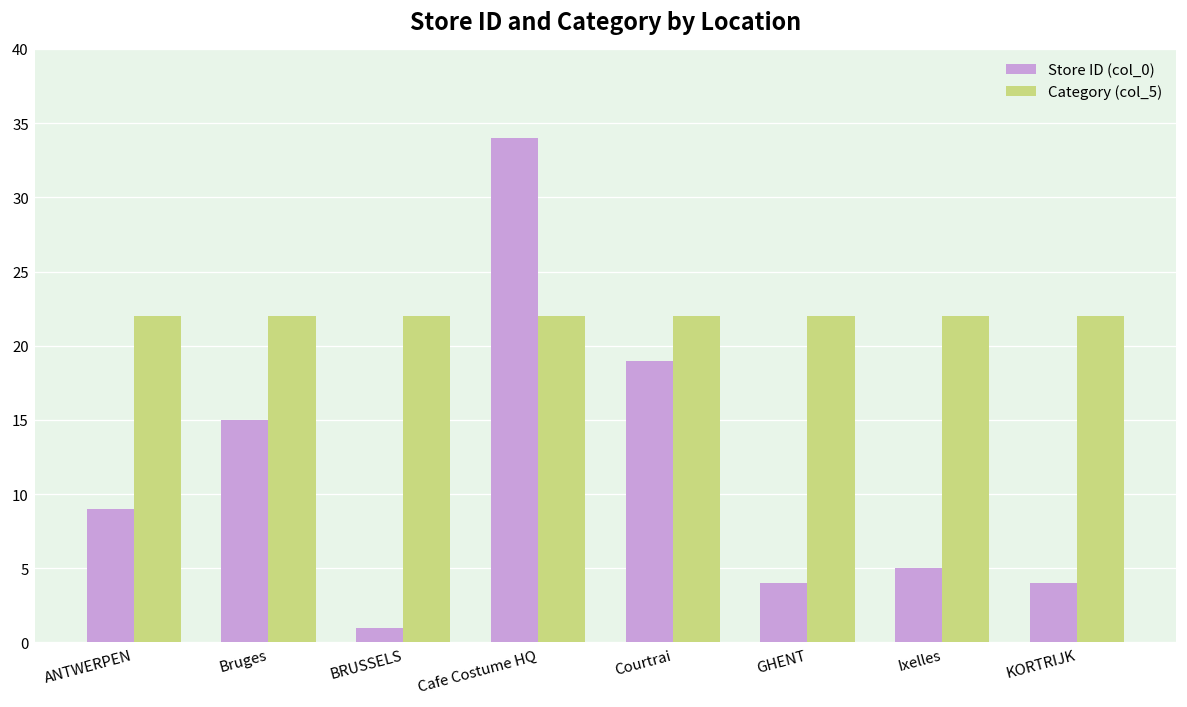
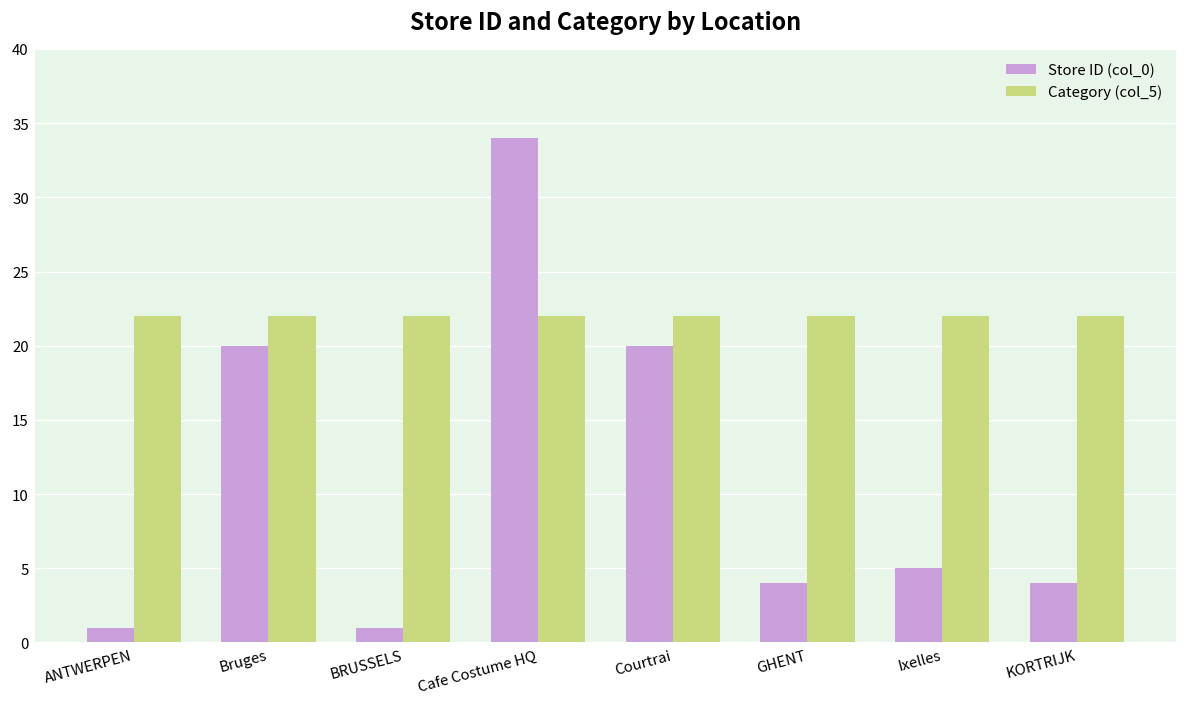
  {
    "Store ID (col_0)": {
-     "ANTWERPEN": 9,
-     "Bruges": 15,
+     "ANTWERPEN": 1,
+     "Bruges": 20,
      "BRUSSELS": 1,
      "Cafe Costume HQ": 34,
-     "Courtrai": 19,
+     "Courtrai": 20,
      "GHENT": 4,
      "Ixelles": 5,
      "KORTRIJK": 4
    },
    "Category (col_5)": {
      "ANTWERPEN": 22,
      "Bruges": 22,
      "BRUSSELS": 22,
      "Cafe Costume HQ": 22,
      "Courtrai": 22,
      "GHENT": 22,
      "Ixelles": 22,
      "KORTRIJK": 22
    }
  }
